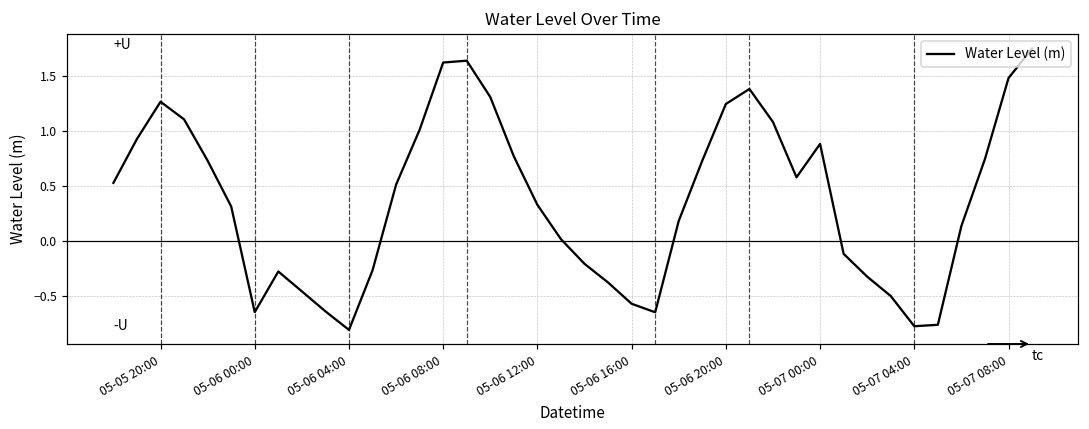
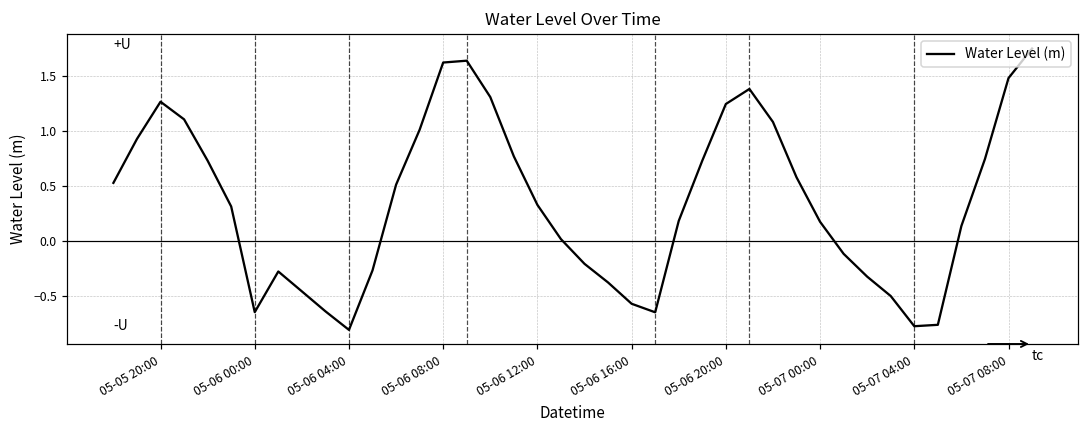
  {
    "05-05 20:00": 1.26,
    "05-06 00:00": -0.65,
    "05-06 04:00": -0.81,
    "05-06 08:00": 1.62,
    "05-06 12:00": 0.33,
    "05-06 16:00": -0.57,
    "05-06 20:00": 1.24,
-   "05-07 00:00": 0.88,
+   "05-07 00:00": 0.17,
    "05-07 04:00": -0.77,
    "05-07 08:00": 1.48
  }
